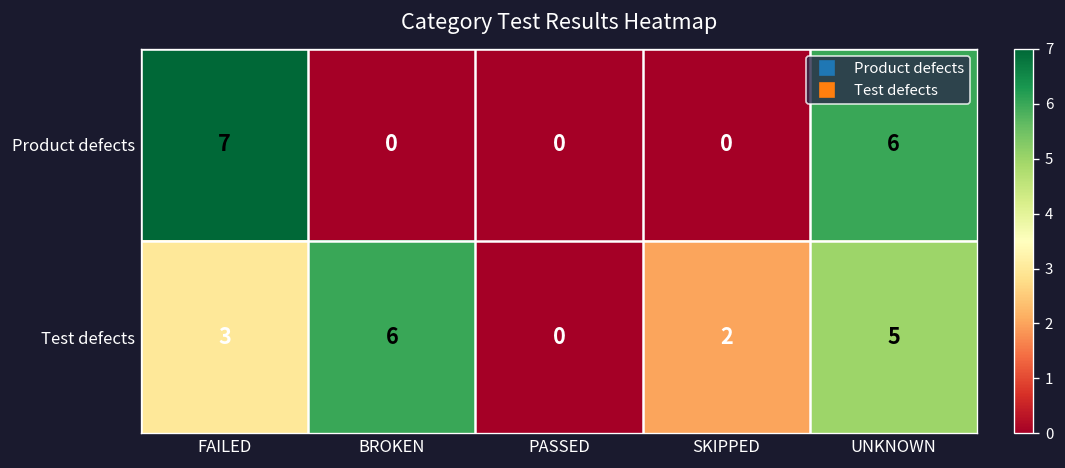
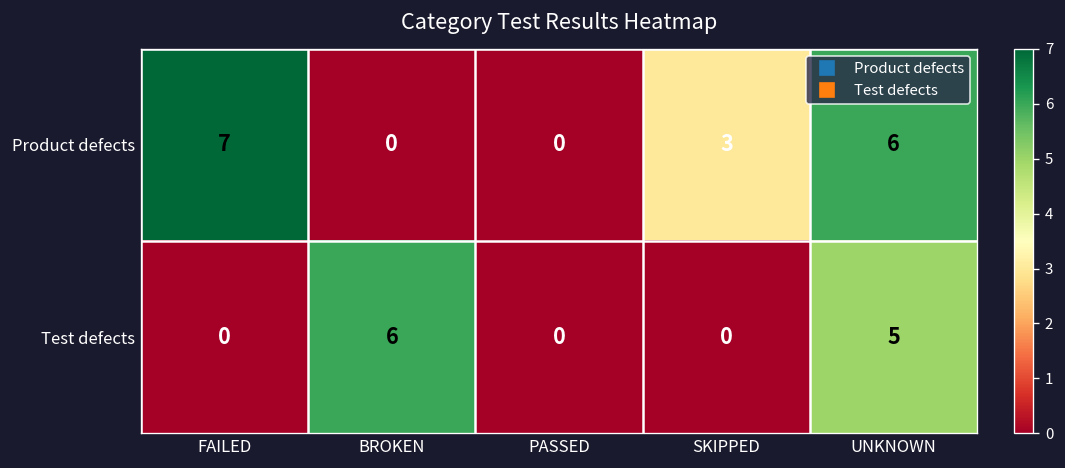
  {
    "Product defects": {
      "FAILED": 7,
      "BROKEN": 0,
      "PASSED": 0,
-     "SKIPPED": 0,
+     "SKIPPED": 3,
      "UNKNOWN": 6
    },
    "Test defects": {
-     "FAILED": 3,
+     "FAILED": 0,
      "BROKEN": 6,
      "PASSED": 0,
-     "SKIPPED": 2,
+     "SKIPPED": 0,
      "UNKNOWN": 5
    }
  }
